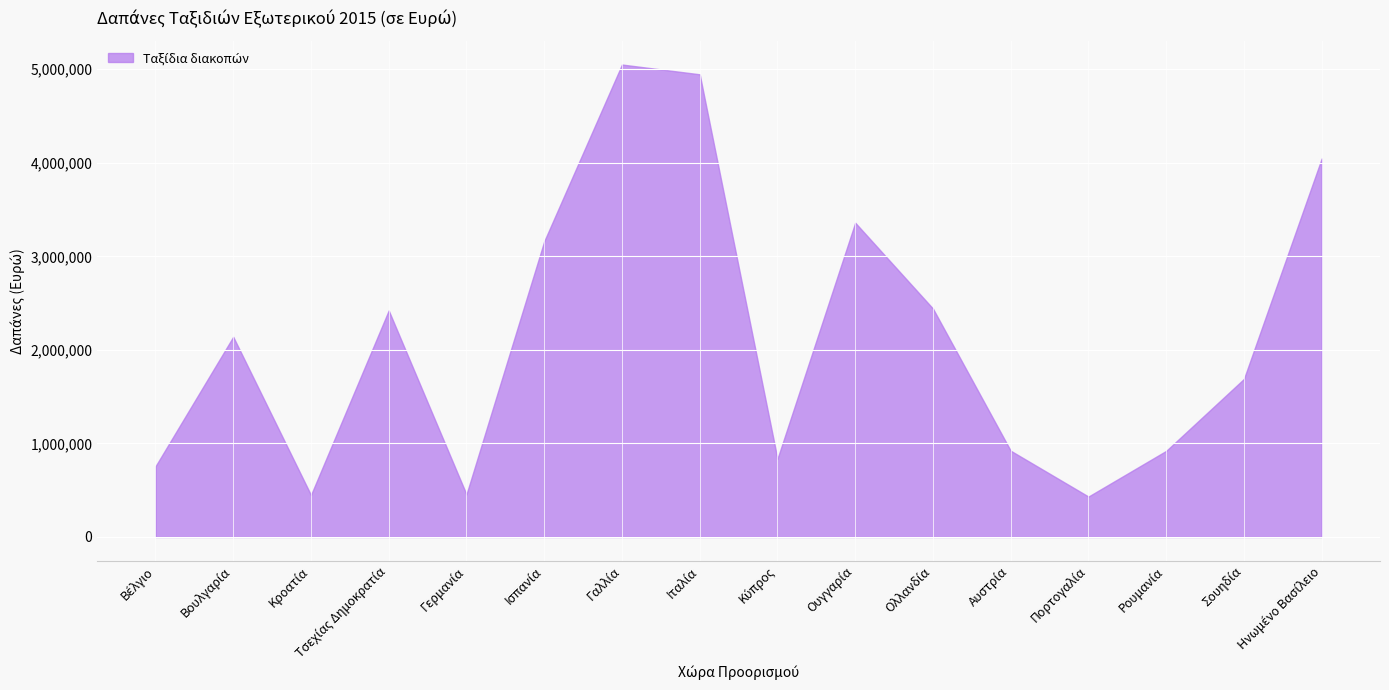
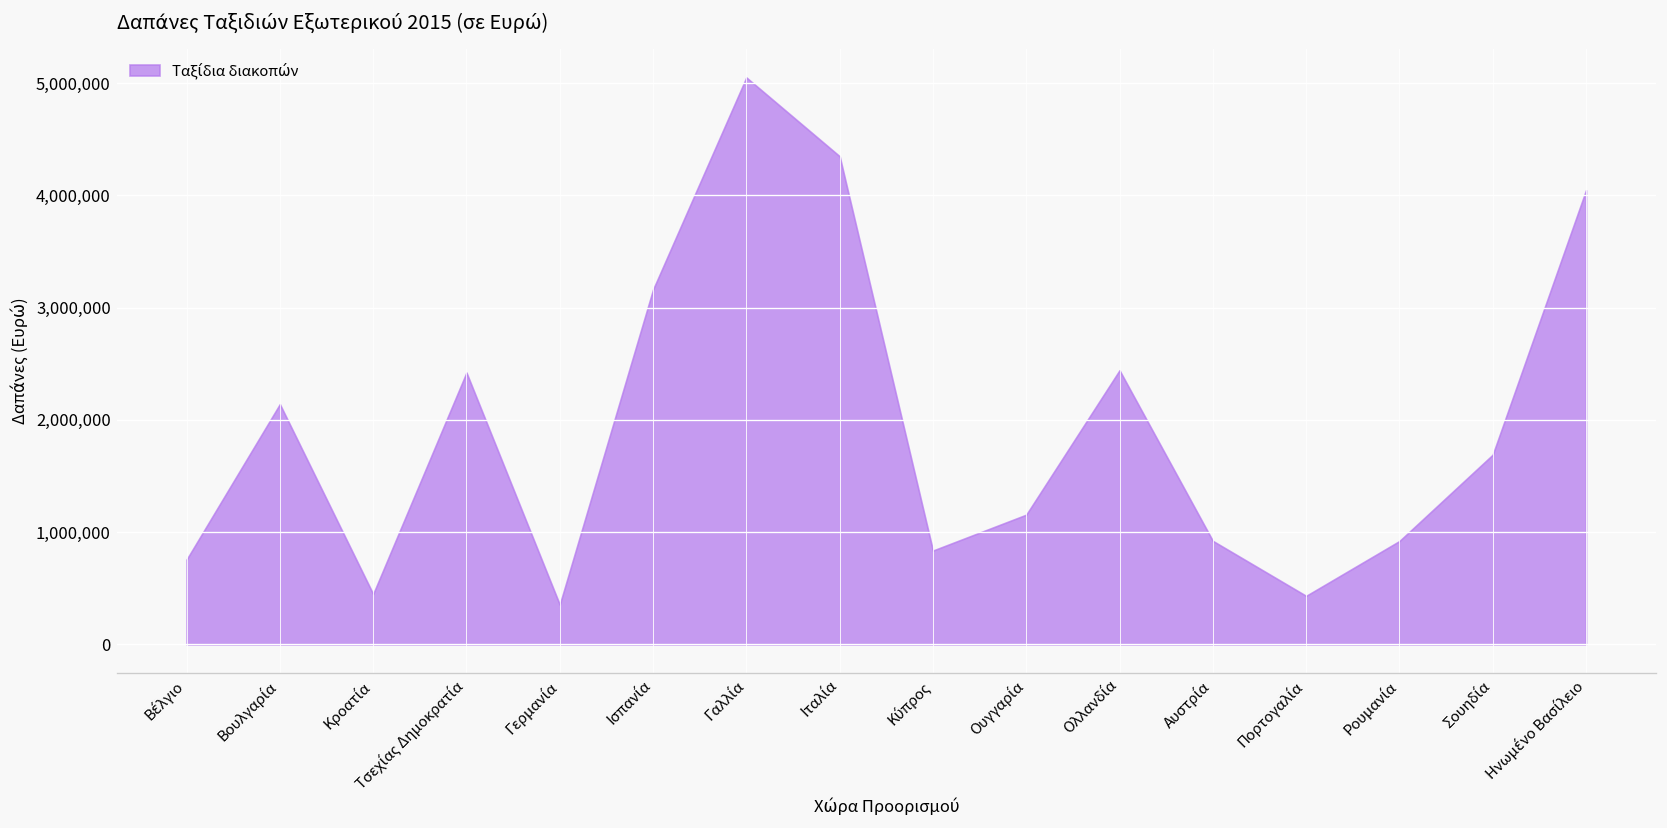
  {
    "Βέλγιο": "800,000",
    "Βουλγαρία": "2,100,000",
    "Κροατία": "400,000",
    "Τσεχίας Δημοκρατία": "2,400,000",
-   "Γερμανία": "500,000",
+   "Γερμανία": "400,000",
    "Ισπανία": "3,200,000",
    "Γαλλία": "5,100,000",
-   "Ιταλία": "4,900,000",
+   "Ιταλία": "4,300,000",
    "Κύπρος": "800,000",
-   "Ουγγαρία": "3,400,000",
+   "Ουγγαρία": "1,200,000",
    "Ολλανδία": "2,400,000",
    "Αυστρία": "900,000",
    "Πορτογαλία": "400,000",
    "Ρουμανία": "900,000",
    "Σουηδία": "1,700,000",
    "Ηνωμένο Βασίλειο": "4,000,000"
  }
